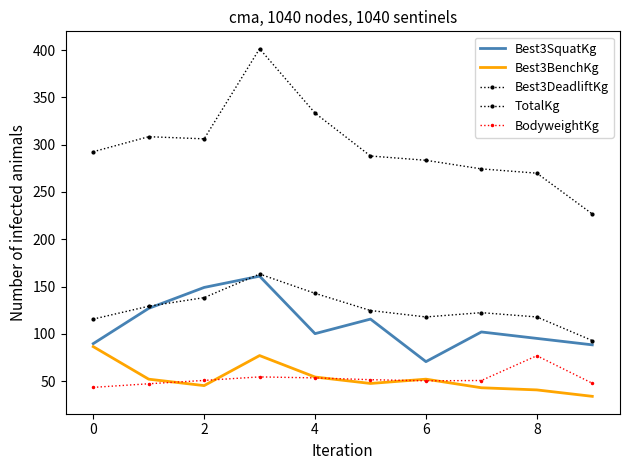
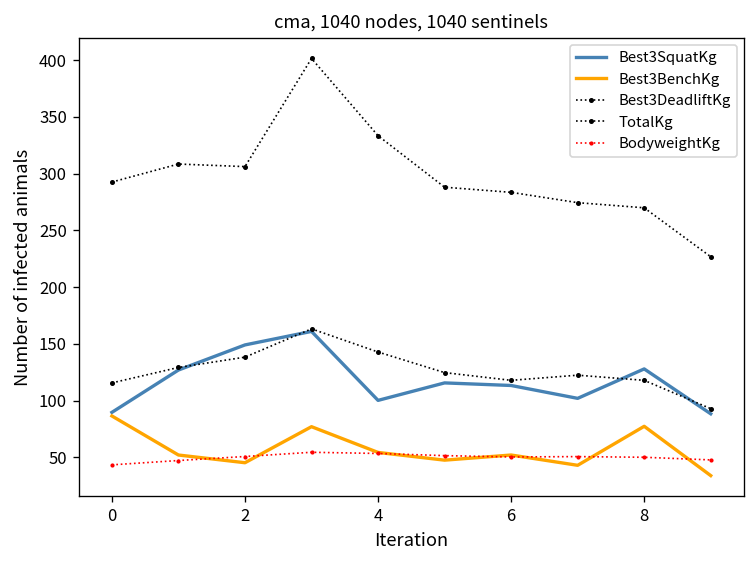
  {
    "Best3SquatKg": {
      "0": 90,
      "2": 150,
      "4": 100,
-     "6": 70,
-     "8": 100
+     "6": 110,
+     "8": 130
    },
    "Best3BenchKg": {
      "0": 90,
      "2": 50,
-     "8": 40
+     "8": 80
    },
    "BodyweightKg": {
      "0": 40,
      "2": 50,
-     "8": 80
+     "8": 50
    }
  }
